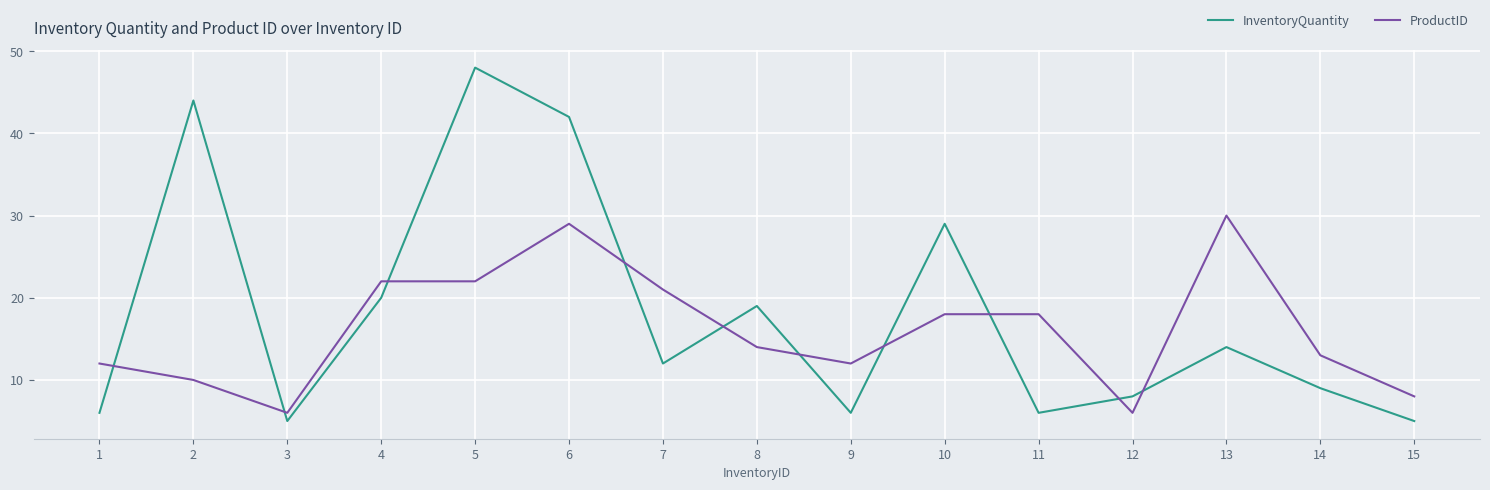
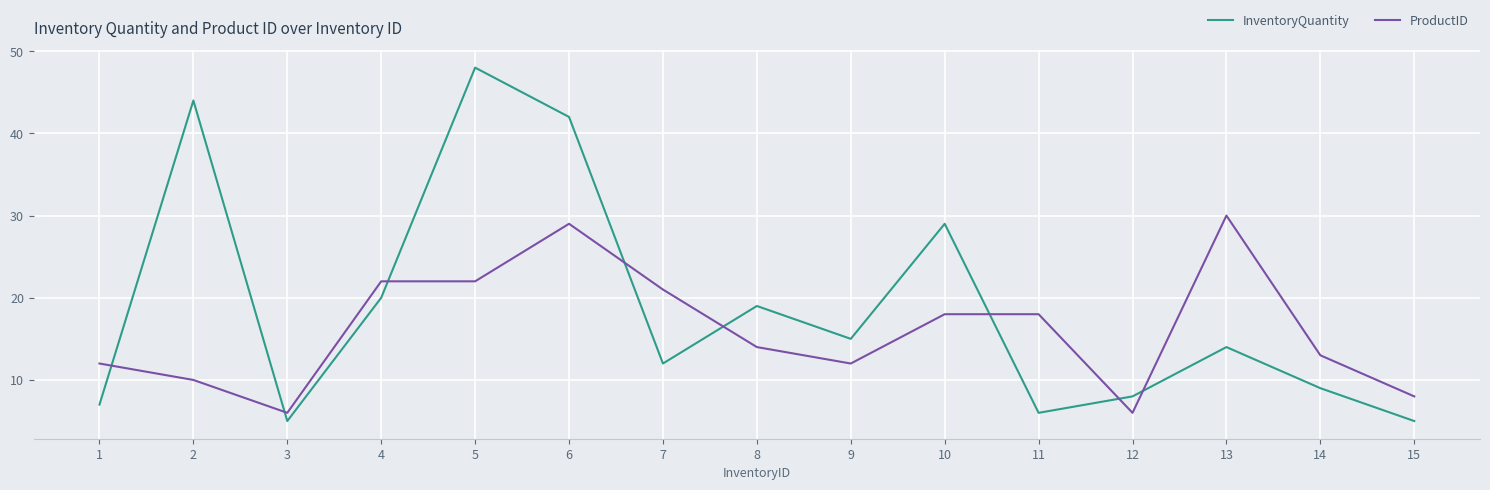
  {
    "InventoryQuantity": {
-     "1": 6,
+     "1": 7,
      "2": 44,
      "3": 5,
      "4": 20,
      "5": 48,
      "6": 42,
      "7": 12,
      "8": 19,
-     "9": 6,
+     "9": 15,
      "10": 29,
      "11": 6,
      "12": 8,
      "13": 14,
      "14": 9,
      "15": 5
    },
    "ProductID": {
      "1": 12,
      "2": 10,
      "3": 6,
      "4": 22,
      "5": 22,
      "6": 29,
      "7": 21,
      "8": 14,
      "9": 12,
      "10": 18,
      "11": 18,
      "12": 6,
      "13": 30,
      "14": 13,
      "15": 8
    }
  }
